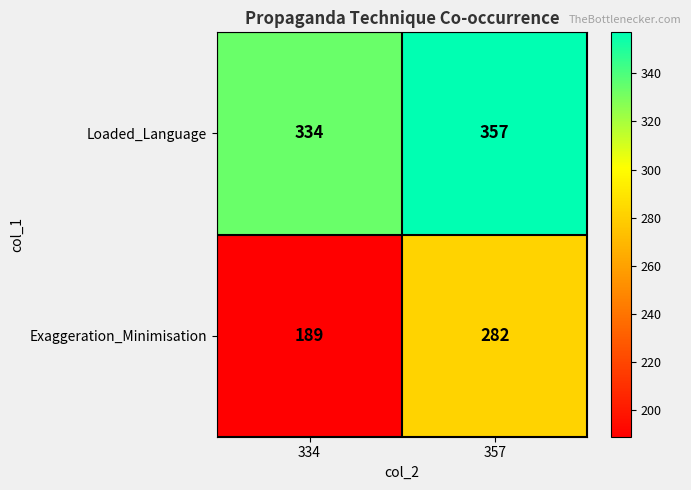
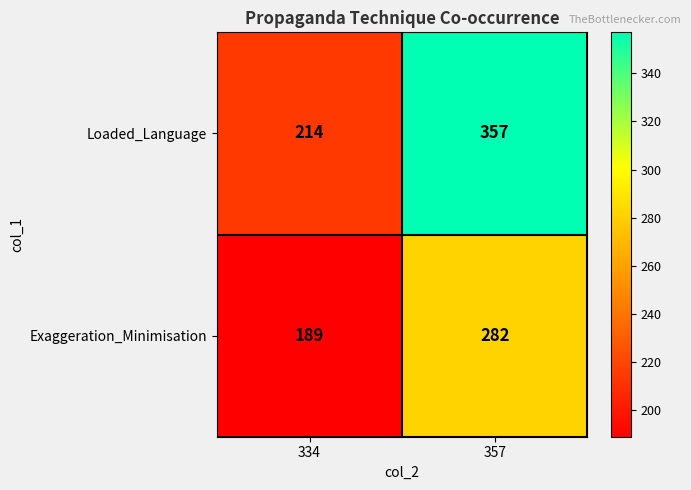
  {
    "Loaded_Language": {
-     "334": 334,
+     "334": 214,
      "357": 357
    },
    "Exaggeration_Minimisation": {
      "334": 189,
      "357": 282
    }
  }
